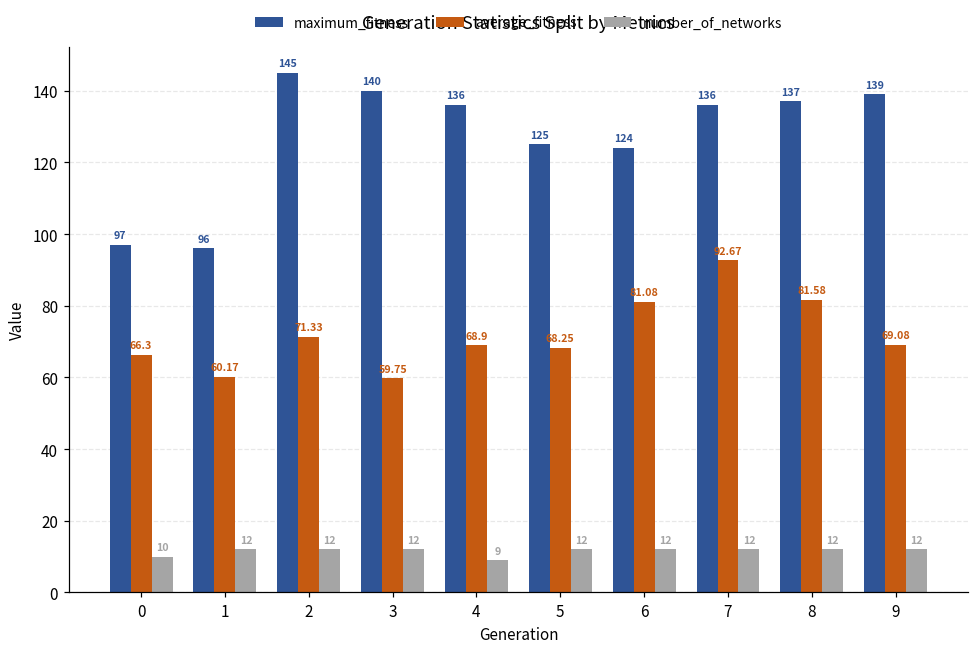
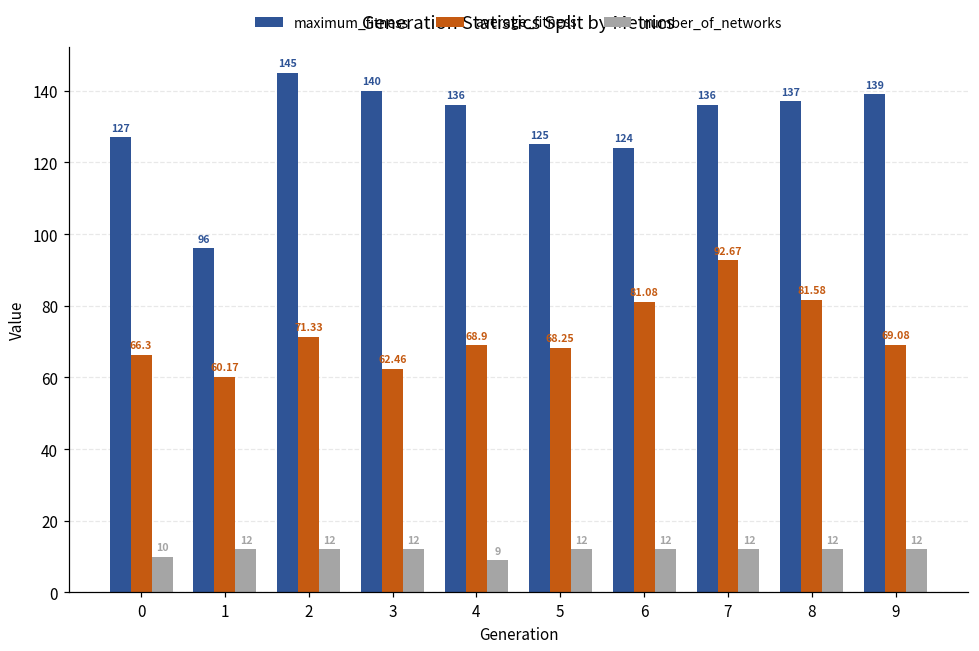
  {
    "maximum_fitness": {
-     "0": 97,
+     "0": 127,
      "1": 96,
      "2": 145,
      "3": 140,
      "4": 136,
      "5": 125,
      "6": 124,
      "7": 136,
      "8": 137,
      "9": 139
    },
    "average_fitness": {
      "0": 66.3,
      "1": 60.17,
      "2": 71.33,
-     "3": 59.75,
+     "3": 62.46,
      "4": 68.9,
      "5": 68.25,
      "6": 81.08,
      "7": 92.67,
      "8": 81.58,
      "9": 69.08
    },
    "number_of_networks": {
      "0": 10,
      "1": 12,
      "2": 12,
      "3": 12,
      "4": 9,
      "5": 12,
      "6": 12,
      "7": 12,
      "8": 12,
      "9": 12
    }
  }
